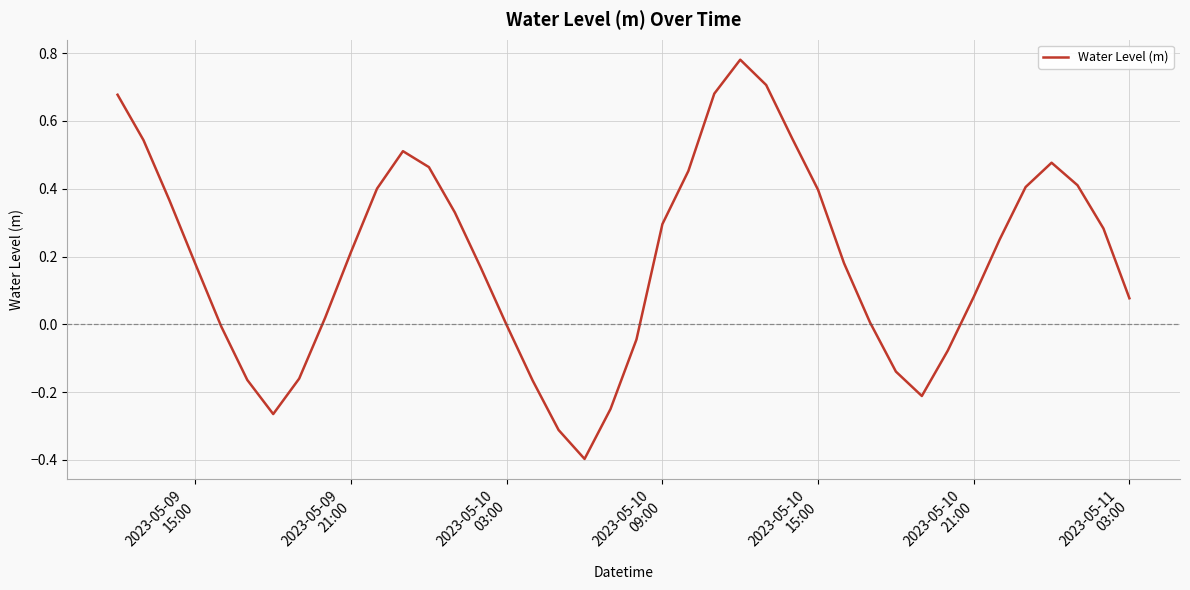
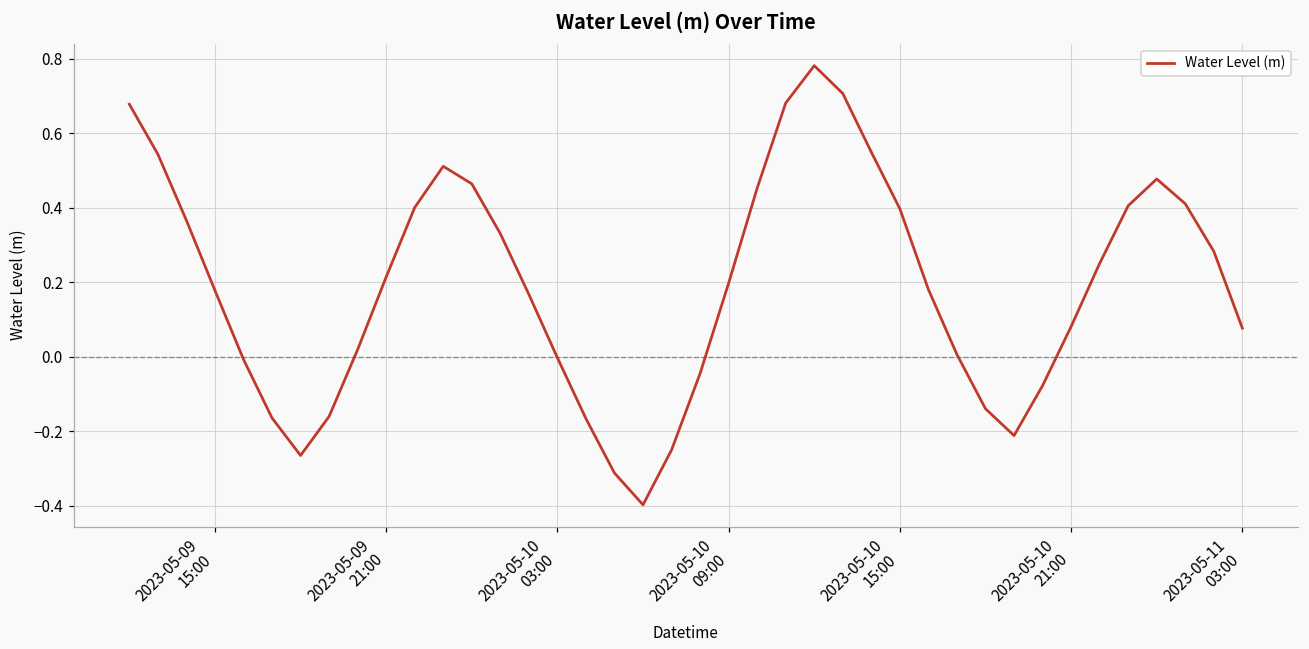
  {
    "2023-05-09 15:00": 0.18,
    "2023-05-09 21:00": 0.21,
    "2023-05-10 03:00": 0.00,
-   "2023-05-10 09:00": 0.30,
+   "2023-05-10 09:00": 0.20,
    "2023-05-10 15:00": 0.40,
    "2023-05-10 21:00": 0.08,
    "2023-05-11 03:00": 0.08
  }
